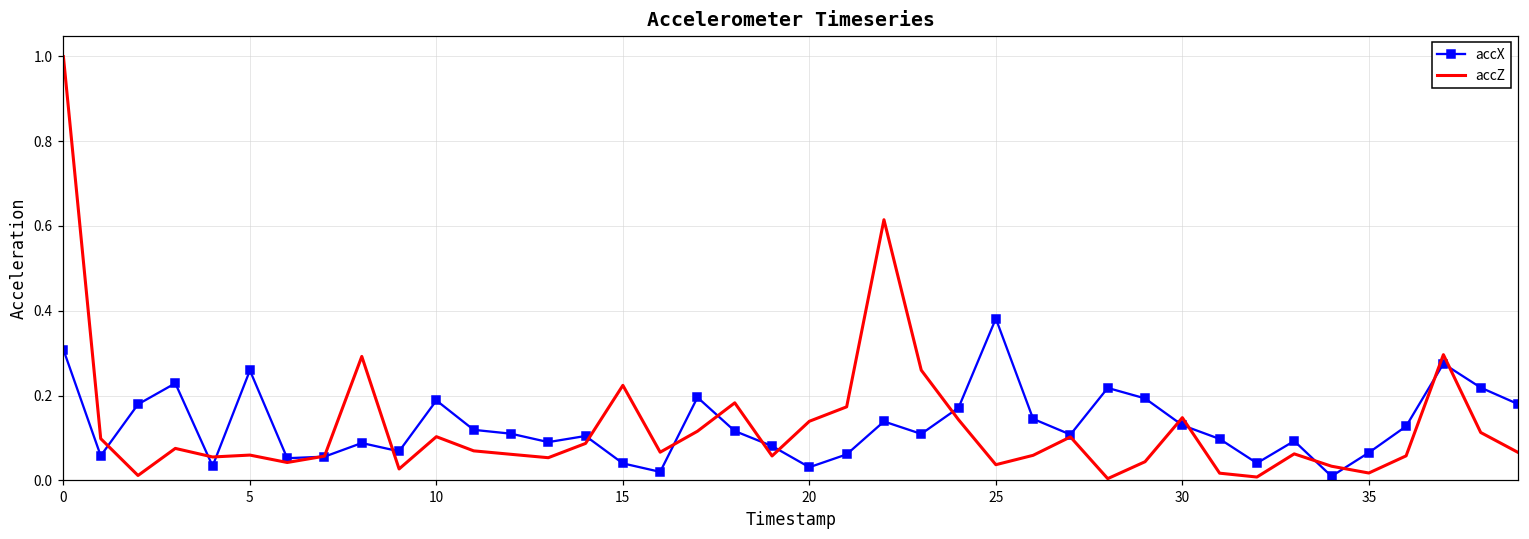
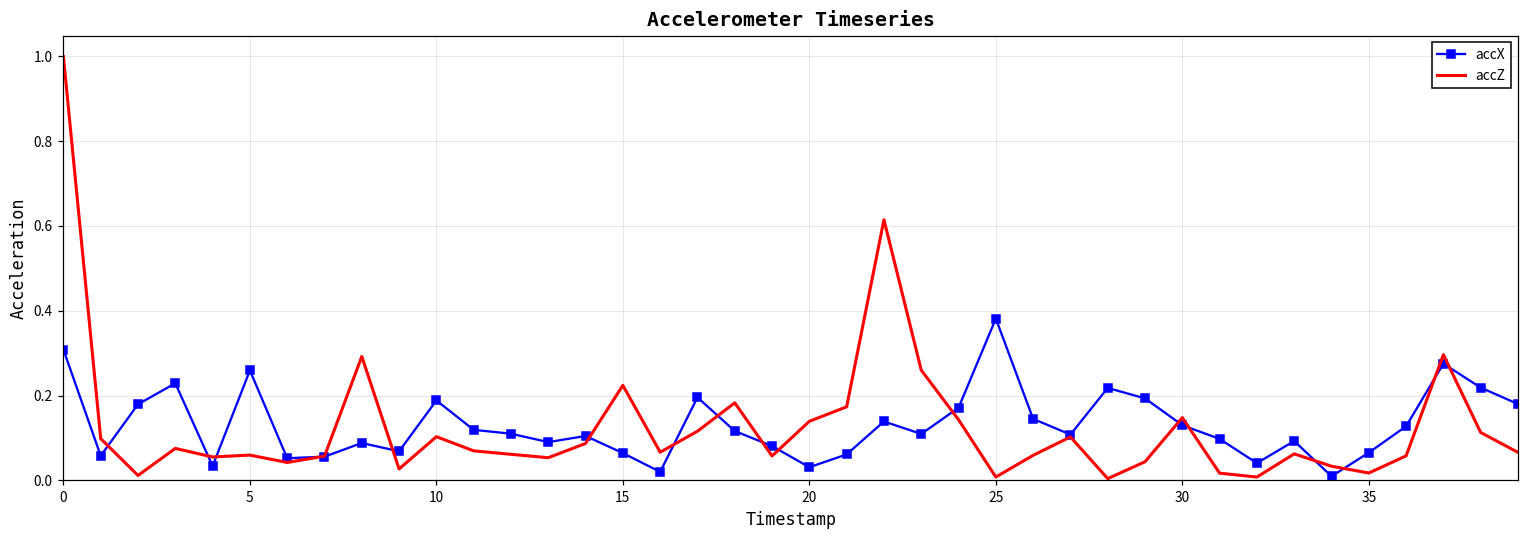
  {
    "accX": {
      "0": 0.31,
      "5": 0.26,
      "10": 0.19,
-     "15": 0.04,
+     "15": 0.06,
      "20": 0.03,
      "25": 0.38,
      "30": 0.13,
      "35": 0.07
    },
    "accZ": {
      "0": 1.00,
      "5": 0.06,
      "10": 0.10,
      "15": 0.22,
      "20": 0.14,
-     "25": 0.04,
+     "25": 0.01,
      "30": 0.15,
      "35": 0.02
    }
  }
